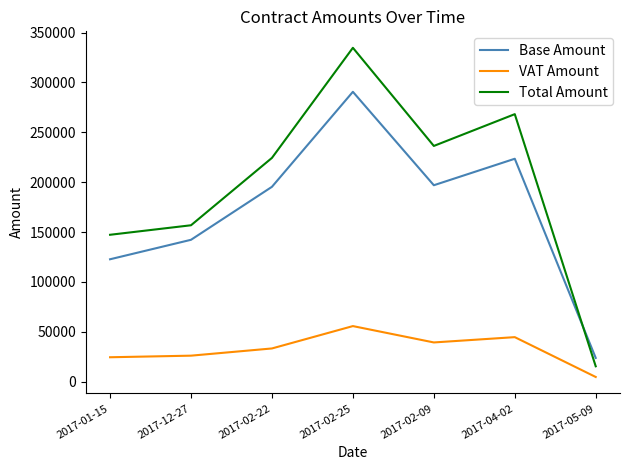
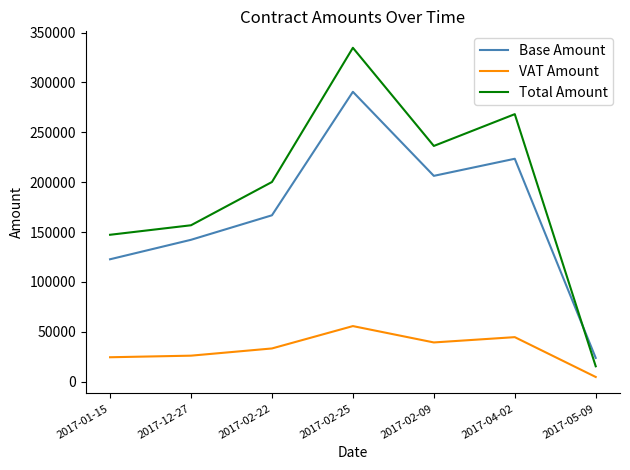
  {
    "Base Amount": {
      "2017-01-15": 120000,
      "2017-12-27": 140000,
-     "2017-02-22": 200000,
+     "2017-02-22": 170000,
      "2017-02-25": 290000,
-     "2017-02-09": 200000,
+     "2017-02-09": 210000,
      "2017-04-02": 220000,
      "2017-05-09": 20000
    },
    "VAT Amount": {
      "2017-01-15": 20000,
      "2017-12-27": 30000,
      "2017-02-22": 30000,
      "2017-02-25": 60000,
      "2017-02-09": 40000,
      "2017-04-02": 40000,
      "2017-05-09": 0
    },
    "Total Amount": {
      "2017-01-15": 150000,
      "2017-12-27": 160000,
-     "2017-02-22": 220000,
+     "2017-02-22": 200000,
      "2017-02-25": 330000,
      "2017-02-09": 240000,
      "2017-04-02": 270000,
      "2017-05-09": 20000
    }
  }
